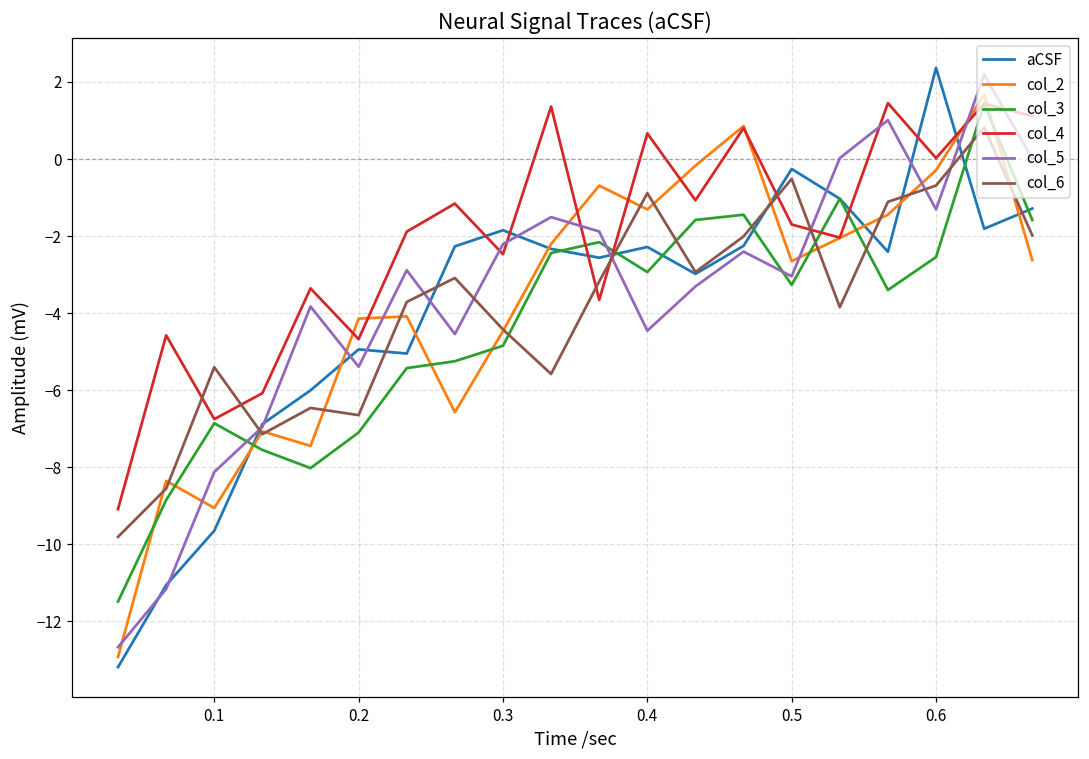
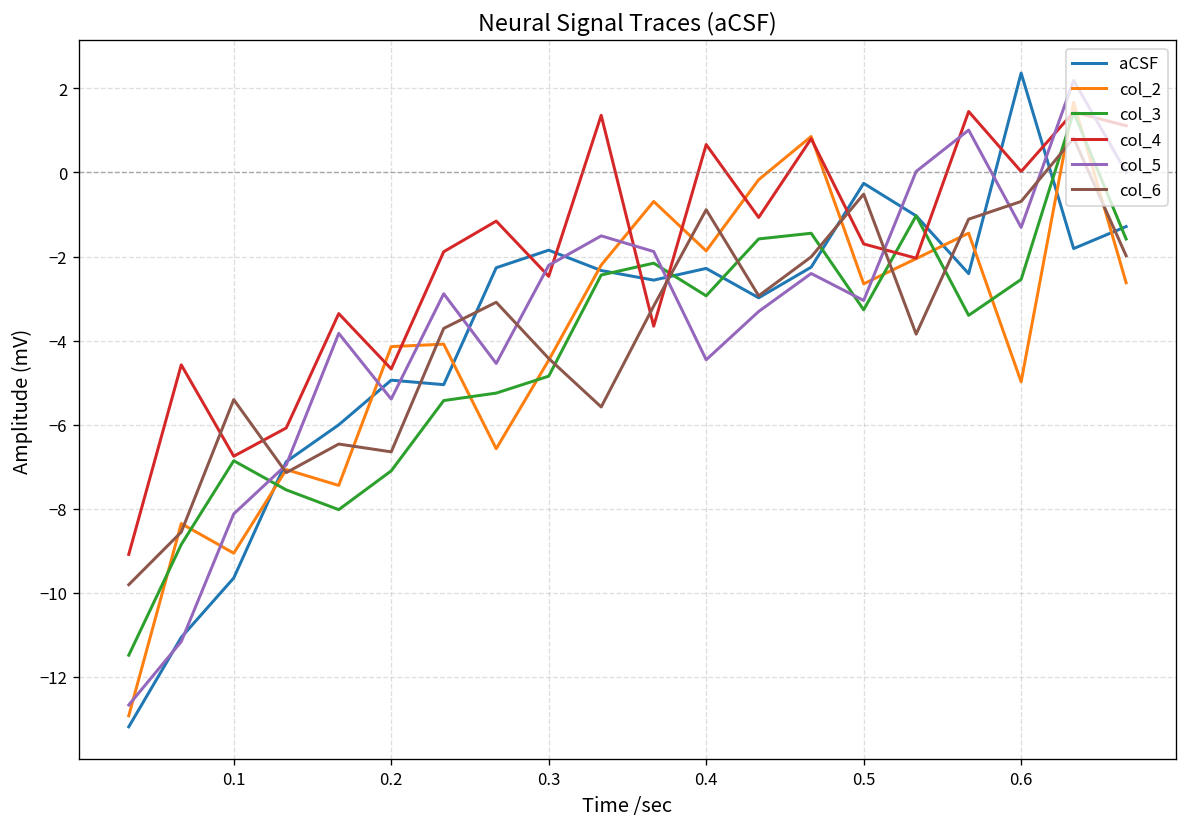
  {
    "aCSF": {
      "0.1": -9.6,
      "0.2": -4.9,
      "0.3": -1.8,
      "0.4": -2.3,
      "0.5": -0.3,
      "0.6": 2.4
    },
    "col_2": {
      "0.1": -9.1,
      "0.2": -4.1,
-     "0.4": -1.3,
+     "0.4": -1.9,
      "0.5": -2.6,
-     "0.6": -0.3
+     "0.6": -5.0
    },
    "col_3": {
      "0.1": -6.9,
      "0.2": -7.1,
      "0.3": -4.8,
      "0.4": -2.9,
      "0.5": -3.3,
      "0.6": -2.5
    },
    "col_4": {
      "0.1": -6.8,
      "0.2": -4.7,
      "0.3": -2.5,
      "0.4": 0.7,
      "0.5": -1.7,
      "0.6": 0.0
    },
    "col_5": {
      "0.1": -8.1,
      "0.2": -5.4,
      "0.3": -2.2,
      "0.4": -4.5,
      "0.5": -3.0,
      "0.6": -1.3
    },
    "col_6": {
      "0.1": -5.4,
      "0.2": -6.6,
      "0.4": -0.9,
      "0.5": -0.5,
      "0.6": -0.7
    }
  }
